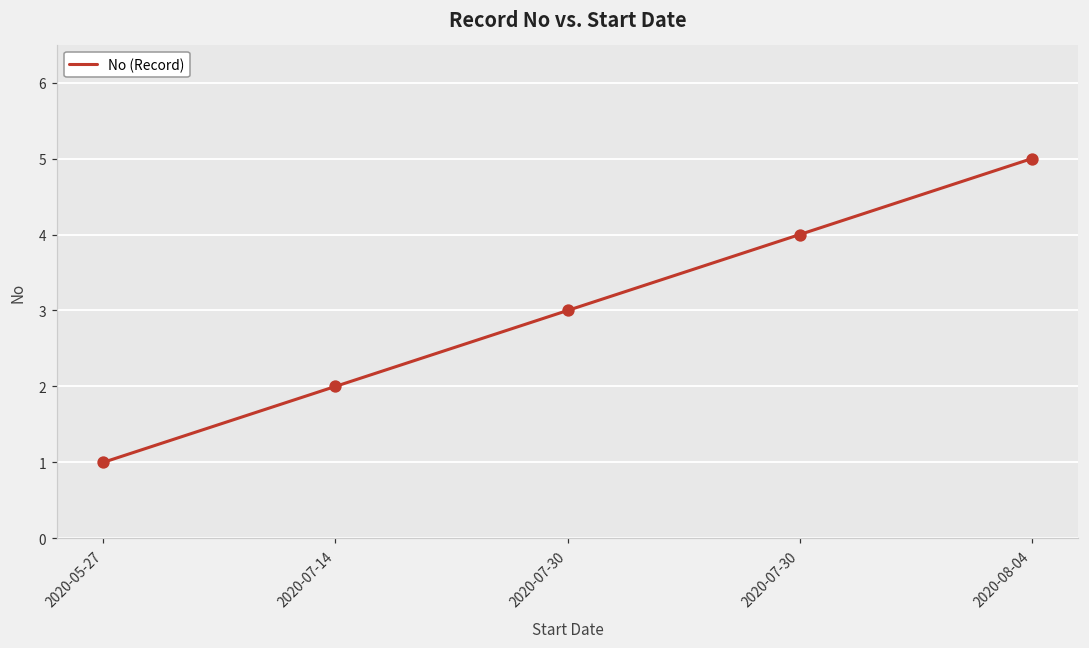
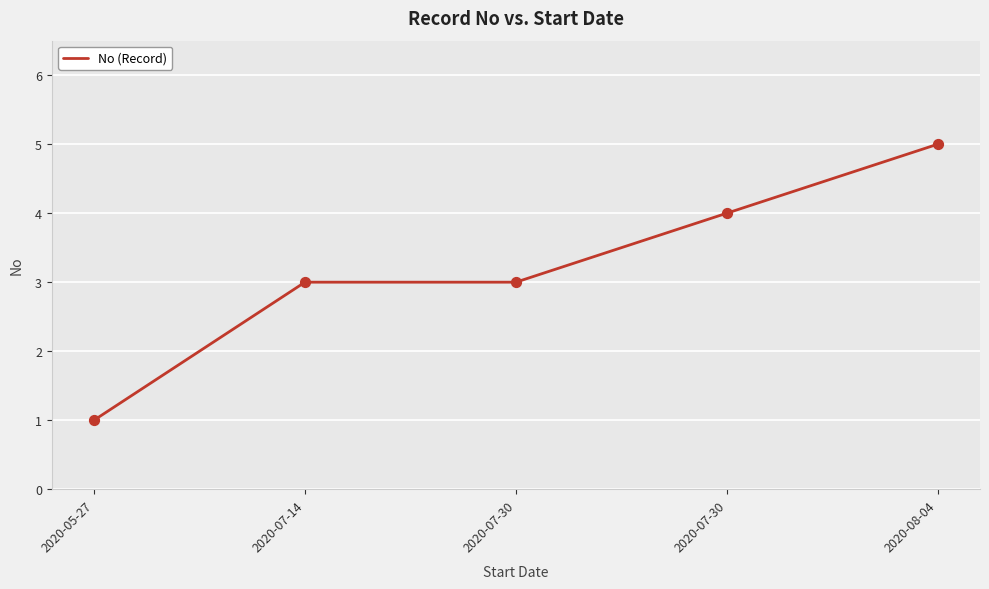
  {
    "2020-05-27": 1,
-   "2020-07-14": 2,
+   "2020-07-14": 3,
    "2020-08-04": 5
  }
